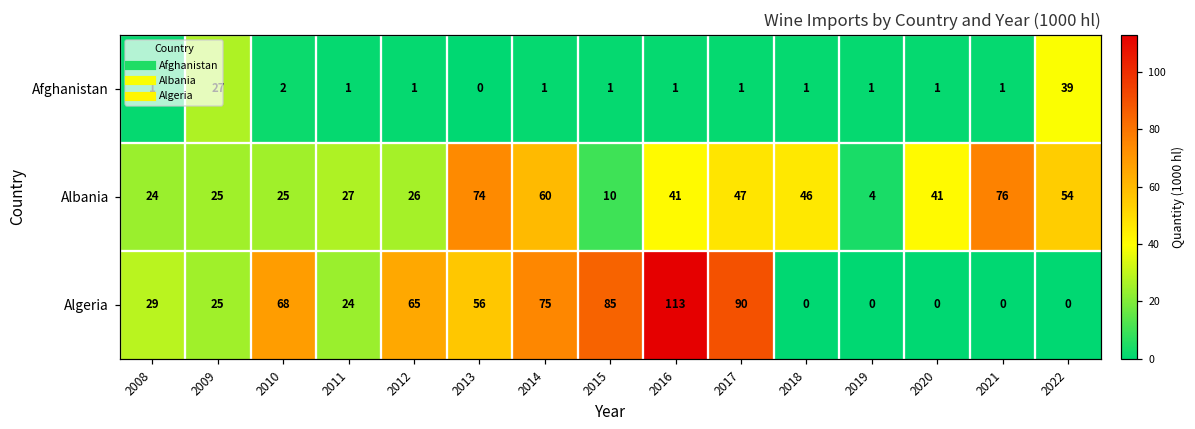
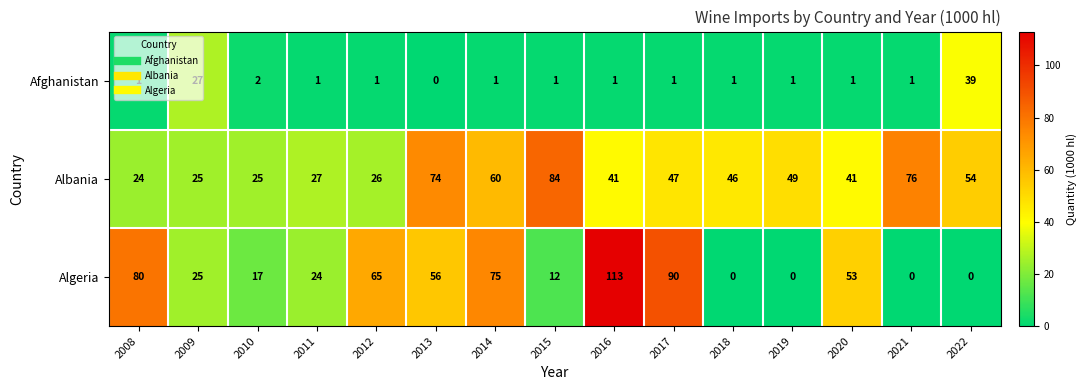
  {
    "Afghanistan": {
      "2010": 2,
      "2011": 1,
      "2012": 1,
      "2013": 0,
      "2014": 1,
      "2015": 1,
      "2016": 1,
      "2017": 1,
      "2018": 1,
      "2019": 1,
      "2020": 1,
      "2021": 1,
      "2022": 39
    },
    "Albania": {
      "2008": 24,
      "2009": 25,
      "2010": 25,
      "2011": 27,
      "2012": 26,
      "2013": 74,
      "2014": 60,
-     "2015": 10,
+     "2015": 84,
      "2016": 41,
      "2017": 47,
      "2018": 46,
-     "2019": 4,
+     "2019": 49,
      "2020": 41,
      "2021": 76,
      "2022": 54
    },
    "Algeria": {
-     "2008": 29,
+     "2008": 80,
      "2009": 25,
-     "2010": 68,
+     "2010": 17,
      "2011": 24,
      "2012": 65,
      "2013": 56,
      "2014": 75,
-     "2015": 85,
+     "2015": 12,
      "2016": 113,
      "2017": 90,
      "2018": 0,
      "2019": 0,
-     "2020": 0,
+     "2020": 53,
      "2021": 0,
      "2022": 0
    }
  }
